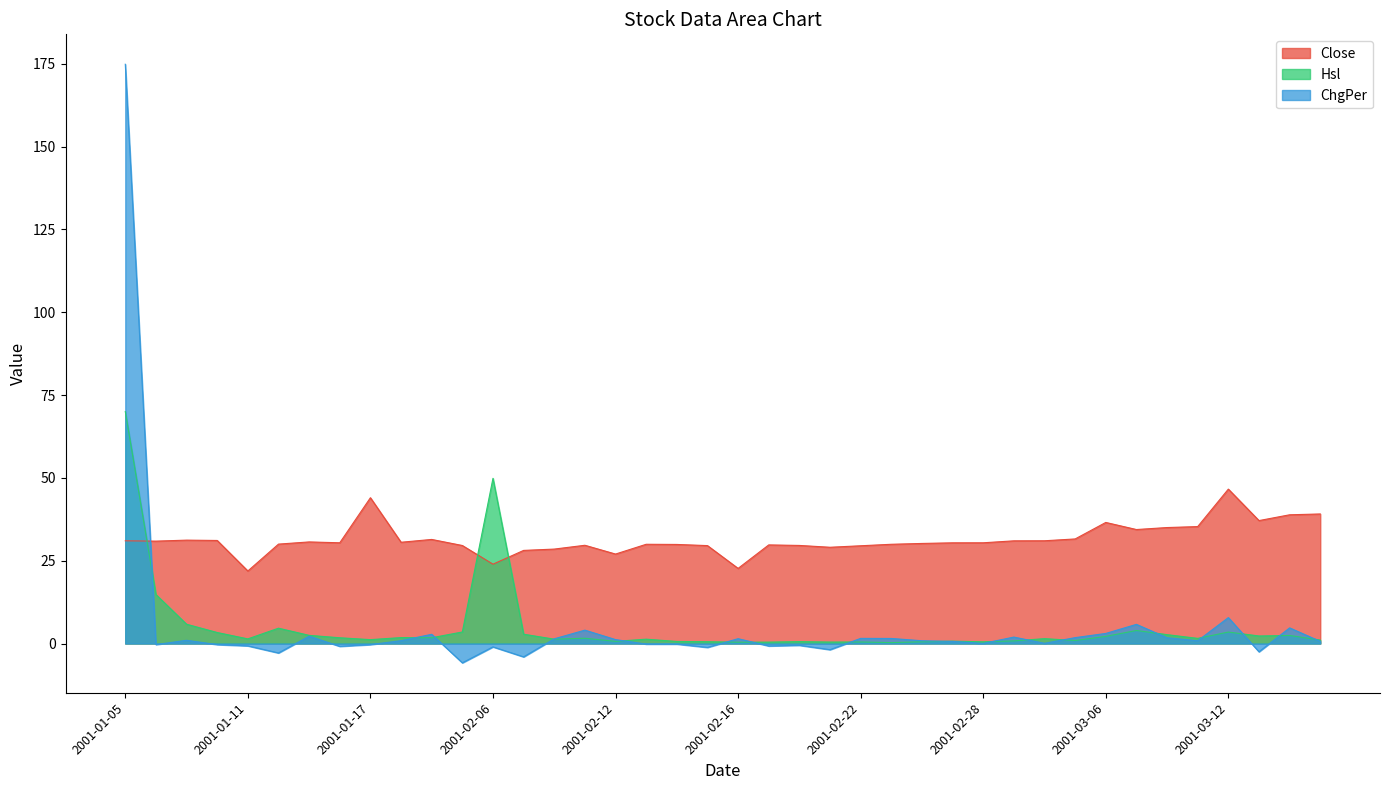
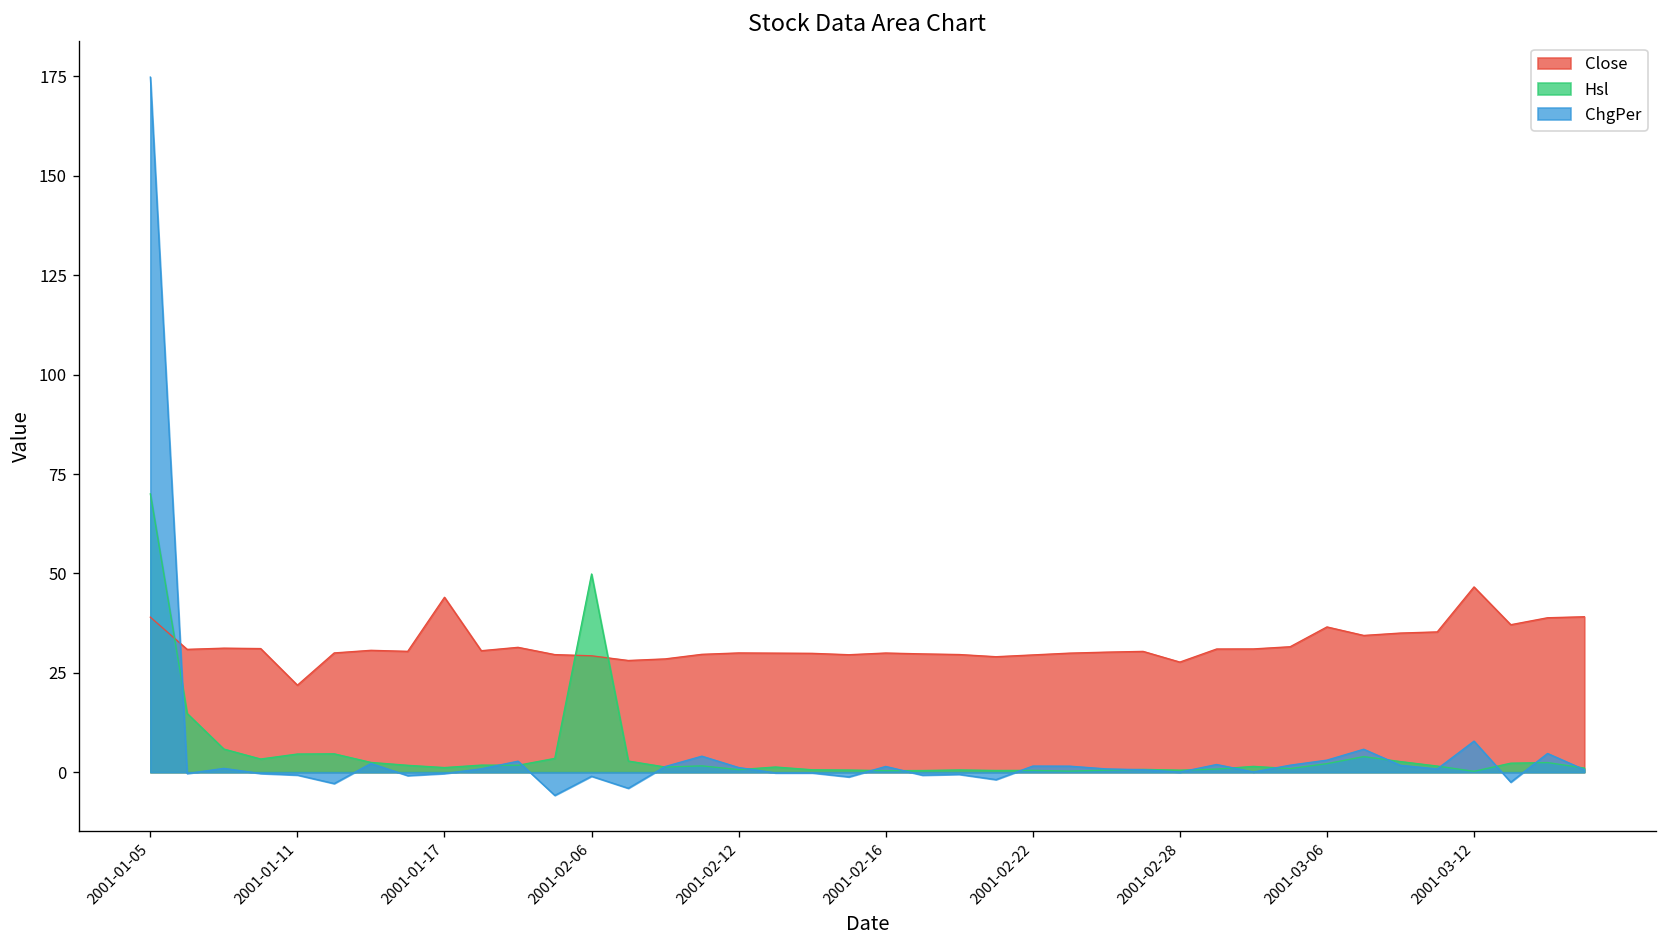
  {
    "Close": {
-     "2001-01-05": 31,
+     "2001-01-05": 39,
      "2001-01-11": 22,
      "2001-01-17": 44,
-     "2001-02-06": 24,
-     "2001-02-12": 27,
-     "2001-02-16": 23,
+     "2001-02-06": 29,
+     "2001-02-12": 30,
+     "2001-02-16": 30,
      "2001-02-22": 30,
-     "2001-02-28": 30,
+     "2001-02-28": 28,
      "2001-03-06": 37,
      "2001-03-12": 47
    },
    "Hsl": {
      "2001-01-05": 70,
-     "2001-01-11": 1,
+     "2001-01-11": 5,
      "2001-01-17": 1,
      "2001-02-06": 50,
      "2001-02-16": 0,
      "2001-02-22": 0,
      "2001-03-06": 2,
-     "2001-03-12": 3
+     "2001-03-12": 0
    }
  }
